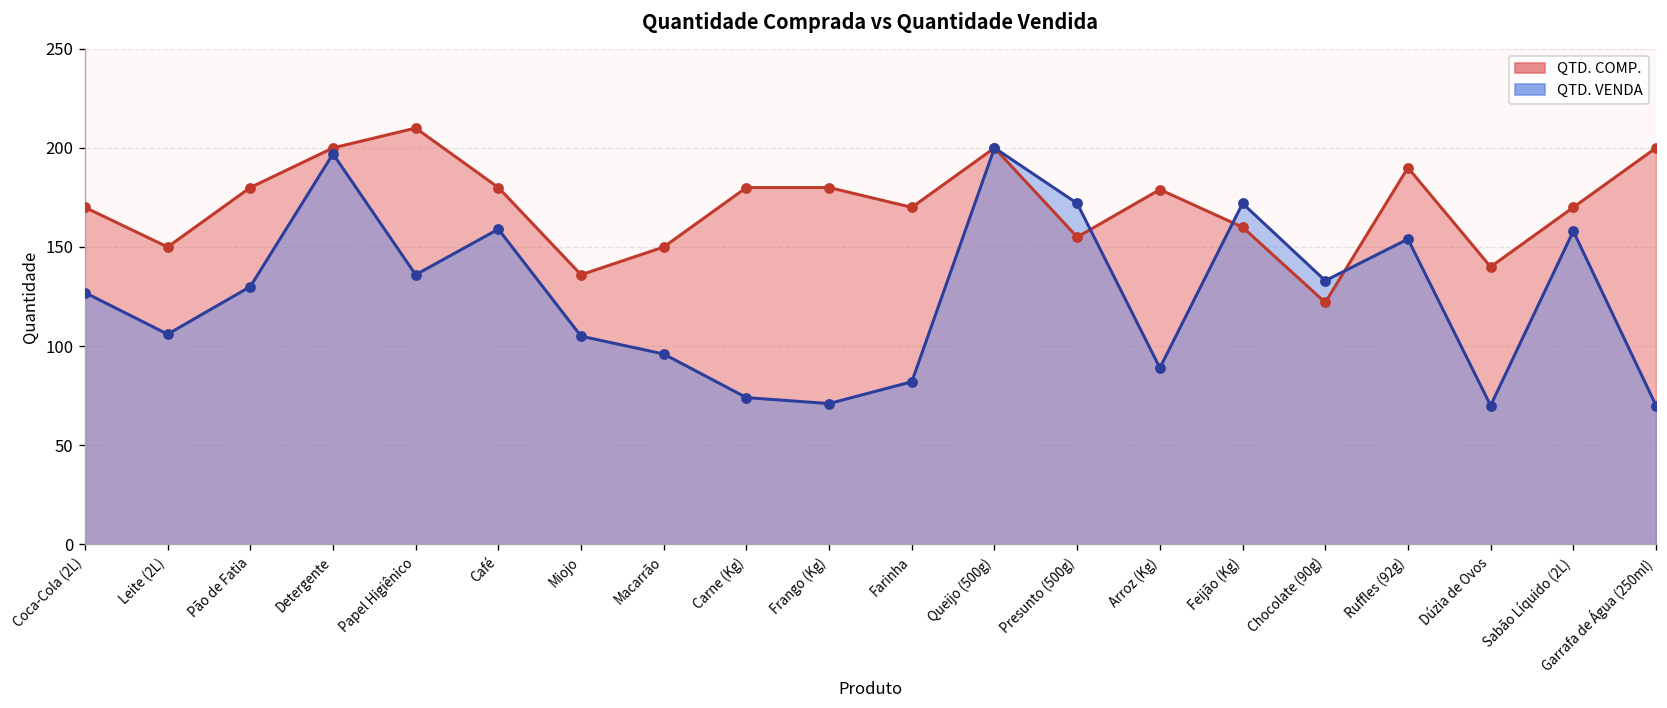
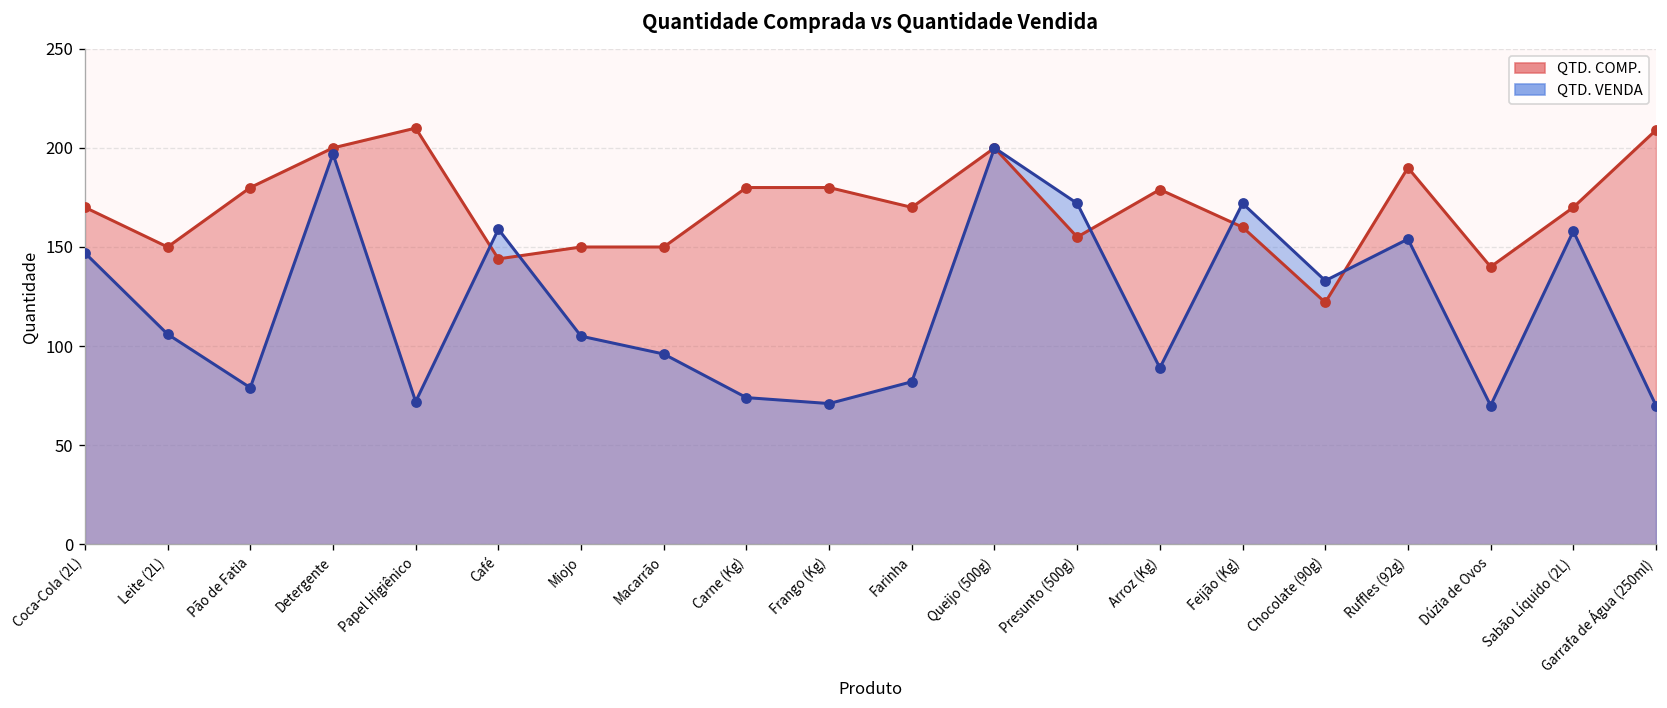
  {
    "QTD. COMP.": {
      "Coca-Cola (2L)": 170,
      "Leite (2L)": 150,
      "Pão de Fatia": 180,
      "Detergente": 200,
      "Papel Higiênico": 210,
-     "Café": 180,
-     "Miojo": 136,
+     "Café": 144,
+     "Miojo": 150,
      "Macarrão": 150,
      "Carne (Kg)": 180,
      "Frango (Kg)": 180,
      "Farinha": 170,
      "Presunto (500g)": 155,
      "Arroz (Kg)": 179,
      "Feijão (Kg)": 160,
      "Chocolate (90g)": 122,
      "Ruffles (92g)": 190,
      "Dúzia de Ovos": 140,
      "Sabão Líquido (2L)": 170,
-     "Garrafa de Água (250ml)": 200
+     "Garrafa de Água (250ml)": 209
    },
    "QTD. VENDA": {
-     "Coca-Cola (2L)": 127,
+     "Coca-Cola (2L)": 147,
      "Leite (2L)": 106,
-     "Pão de Fatia": 130,
+     "Pão de Fatia": 79,
      "Detergente": 197,
-     "Papel Higiênico": 136,
+     "Papel Higiênico": 72,
      "Café": 159,
      "Miojo": 105,
      "Macarrão": 96,
      "Carne (Kg)": 74,
      "Frango (Kg)": 71,
      "Farinha": 82,
      "Presunto (500g)": 172,
      "Arroz (Kg)": 89,
      "Feijão (Kg)": 172,
      "Chocolate (90g)": 133,
      "Ruffles (92g)": 154,
      "Dúzia de Ovos": 70,
      "Sabão Líquido (2L)": 158,
      "Garrafa de Água (250ml)": 70
    }
  }
